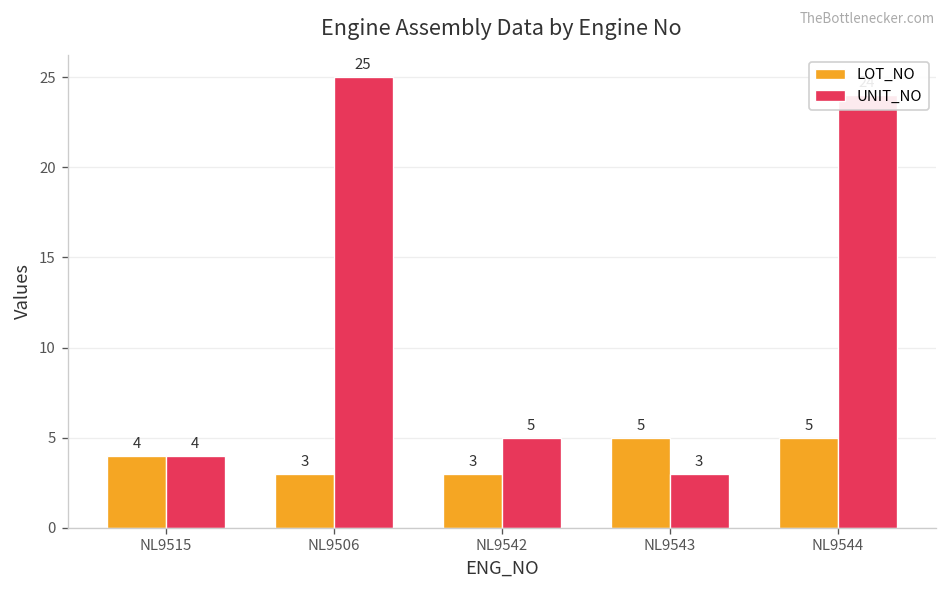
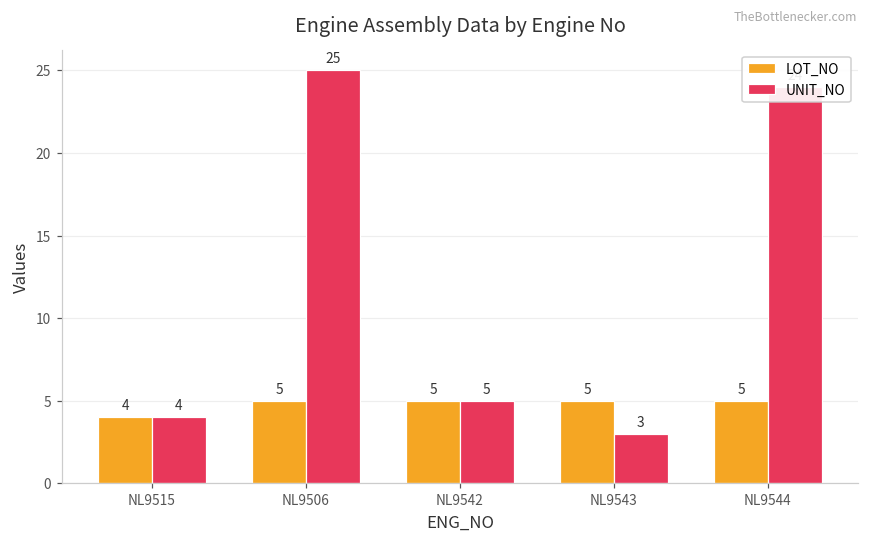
  {
    "LOT_NO": {
      "NL9515": 4,
-     "NL9506": 3,
-     "NL9542": 3,
+     "NL9506": 5,
+     "NL9542": 5,
      "NL9543": 5,
      "NL9544": 5
    },
    "UNIT_NO": {
      "NL9515": 4,
      "NL9506": 25,
      "NL9542": 5,
      "NL9543": 3
    }
  }
